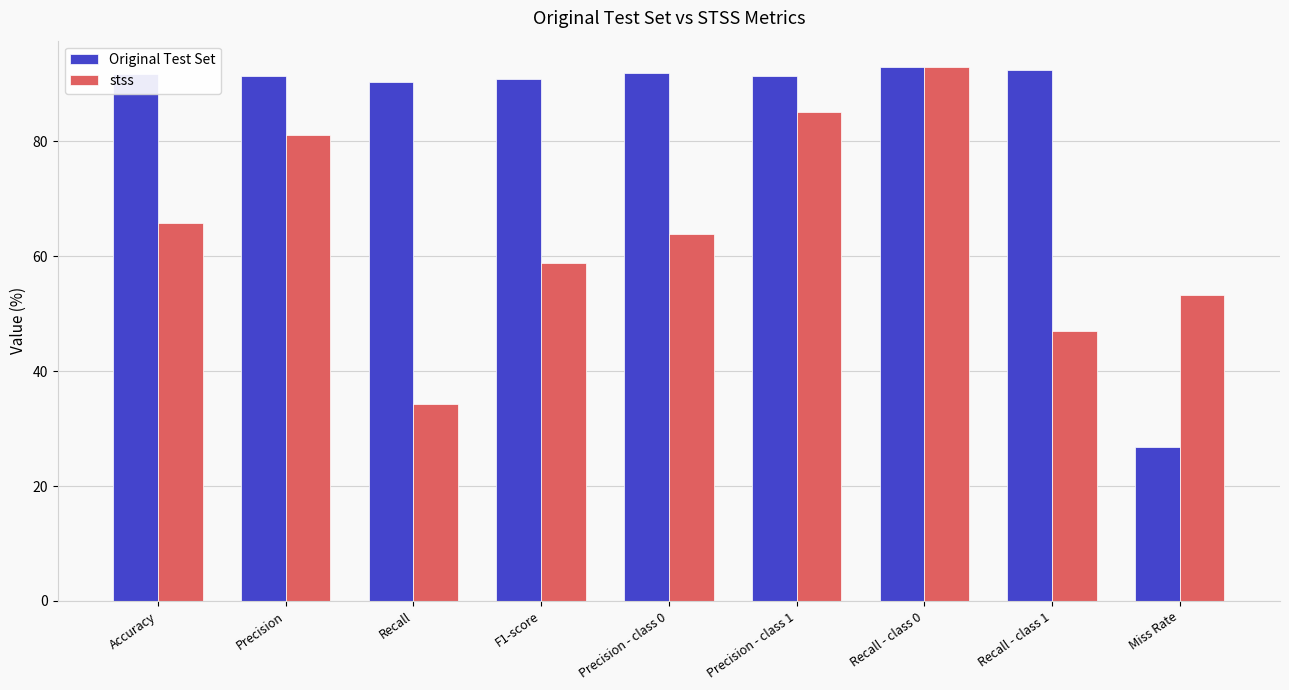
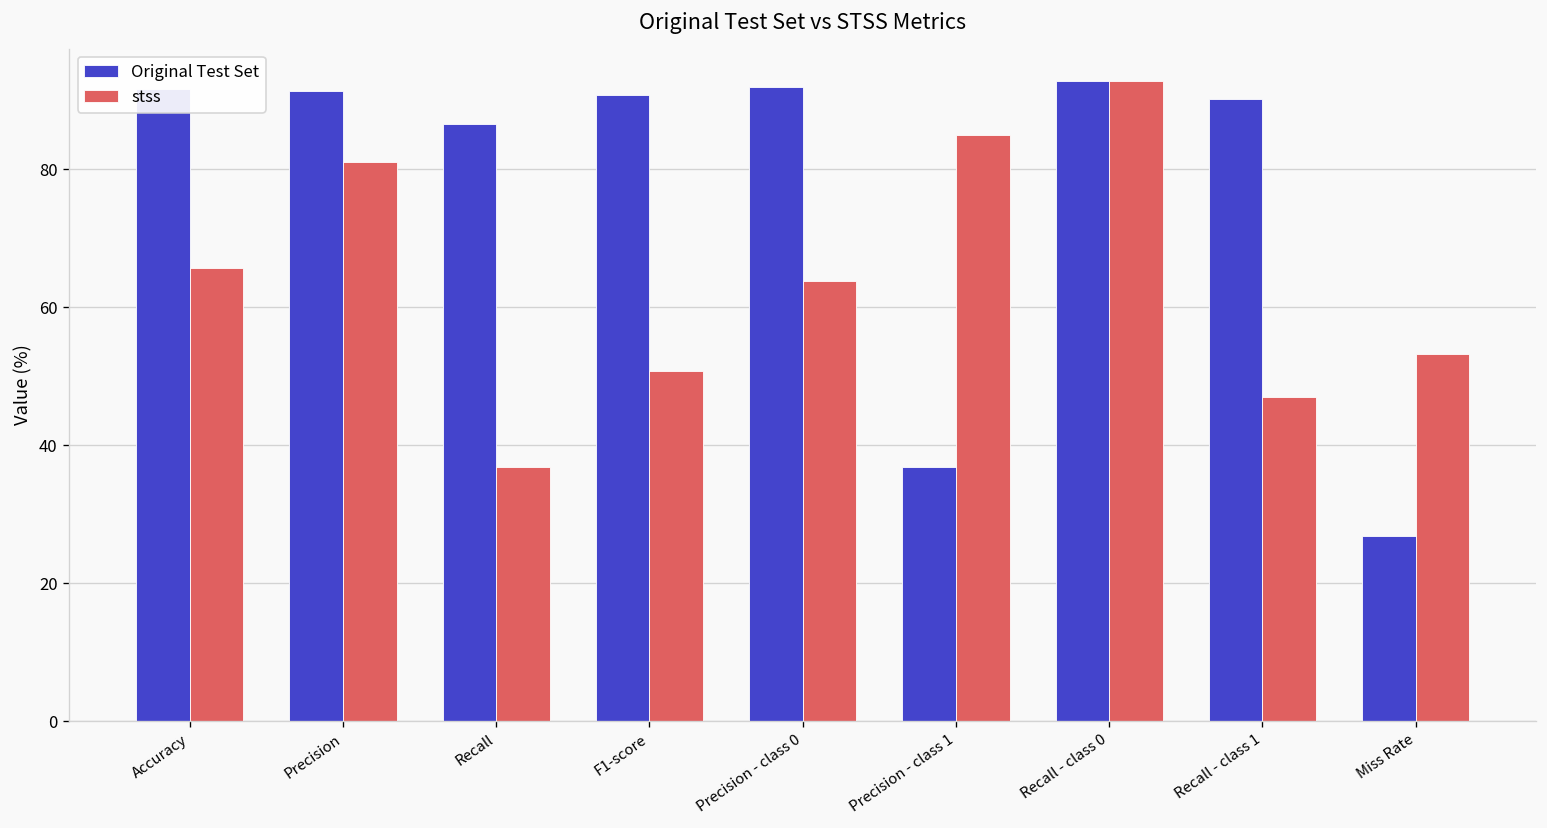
  {
    "Original Test Set": {
      "Precision": 91,
-     "Recall": 90,
+     "Recall": 87,
      "F1-score": 91,
      "Precision - class 0": 92,
-     "Precision - class 1": 91,
+     "Precision - class 1": 37,
      "Recall - class 0": 93,
-     "Recall - class 1": 92,
+     "Recall - class 1": 90,
      "Miss Rate": 27
    },
    "stss": {
      "Accuracy": 66,
      "Precision": 81,
-     "Recall": 34,
-     "F1-score": 59,
+     "Recall": 37,
+     "F1-score": 51,
      "Precision - class 0": 64,
      "Precision - class 1": 85,
      "Recall - class 0": 93,
      "Recall - class 1": 47,
      "Miss Rate": 53
    }
  }
